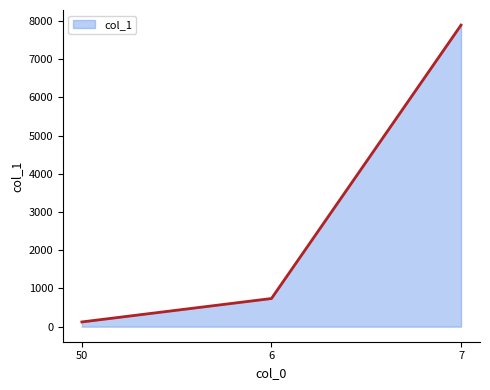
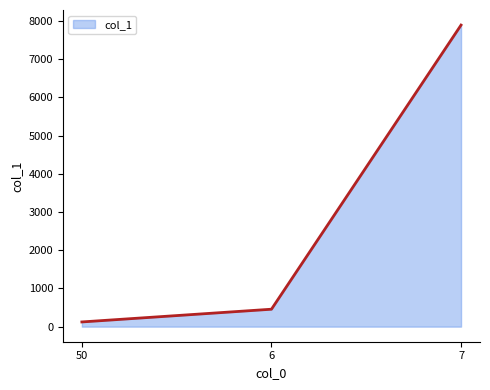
  {
    "50": 100,
-   "6": 700,
+   "6": 500,
    "7": 7900
  }
